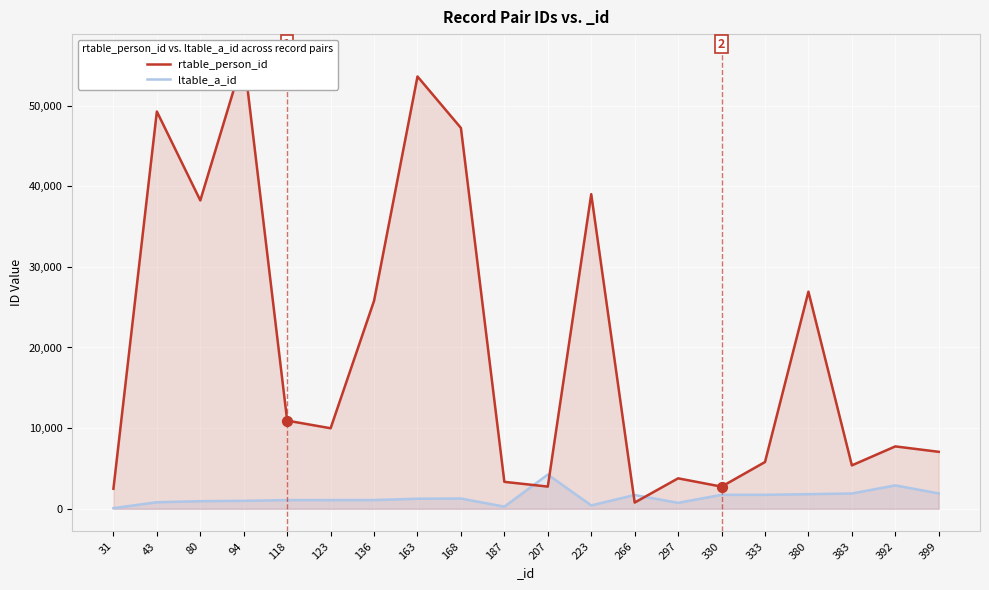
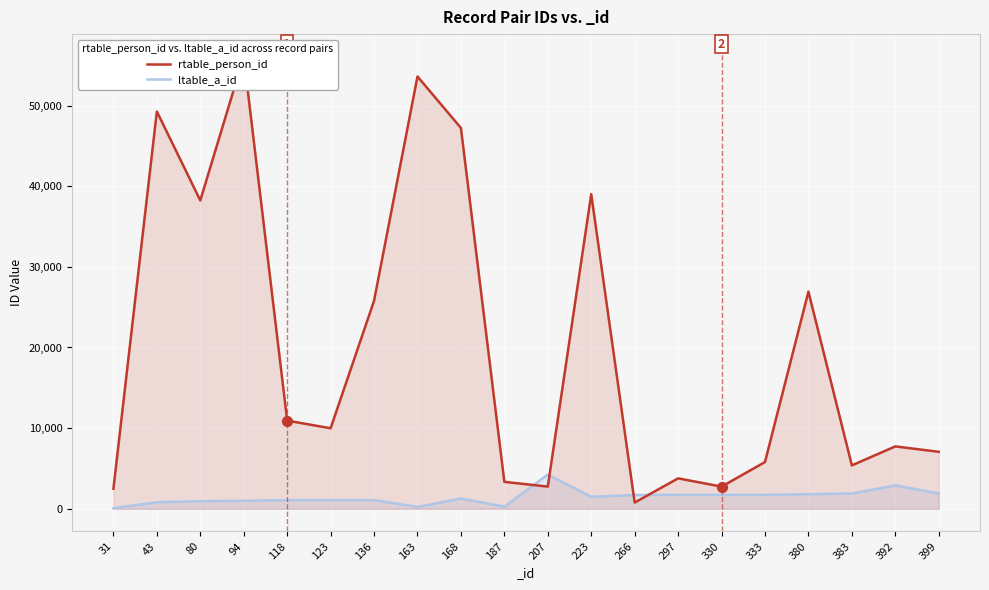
  {
    "ltable_a_id": {
      "31": "0",
      "43": "1,000",
      "80": "1,000",
      "94": "1,000",
      "118": "1,000",
      "123": "1,000",
      "136": "1,000",
-     "163": "1,000",
+     "163": "0",
      "168": "1,000",
      "187": "0",
      "207": "4,000",
-     "223": "0",
+     "223": "1,000",
      "266": "2,000",
-     "297": "1,000",
+     "297": "2,000",
      "330": "2,000",
      "333": "2,000",
      "380": "2,000",
      "383": "2,000",
      "392": "3,000",
      "399": "2,000"
    }
  }
